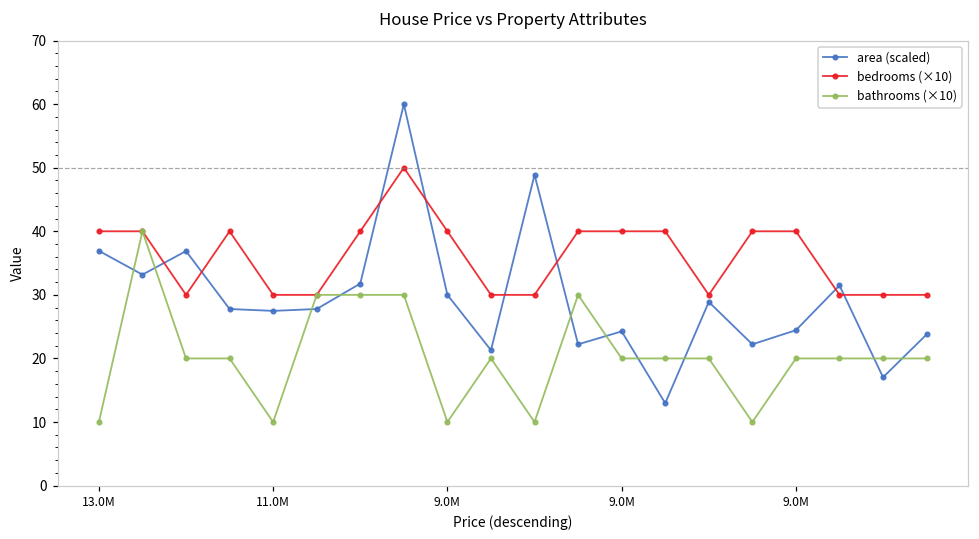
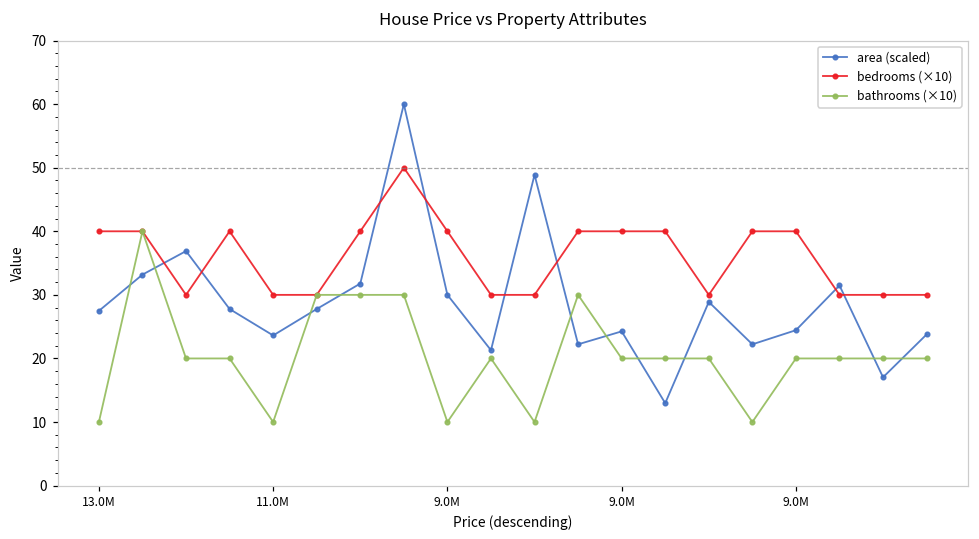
  {
    "area (scaled)": {
-     "13.0M": 37,
-     "11.0M": 27
+     "13.0M": 27,
+     "11.0M": 24
    },
    "bedrooms (×10)": {
      "13.0M": 40,
      "11.0M": 30
    },
    "bathrooms (×10)": {
      "13.0M": 10,
      "11.0M": 10
    }
  }
